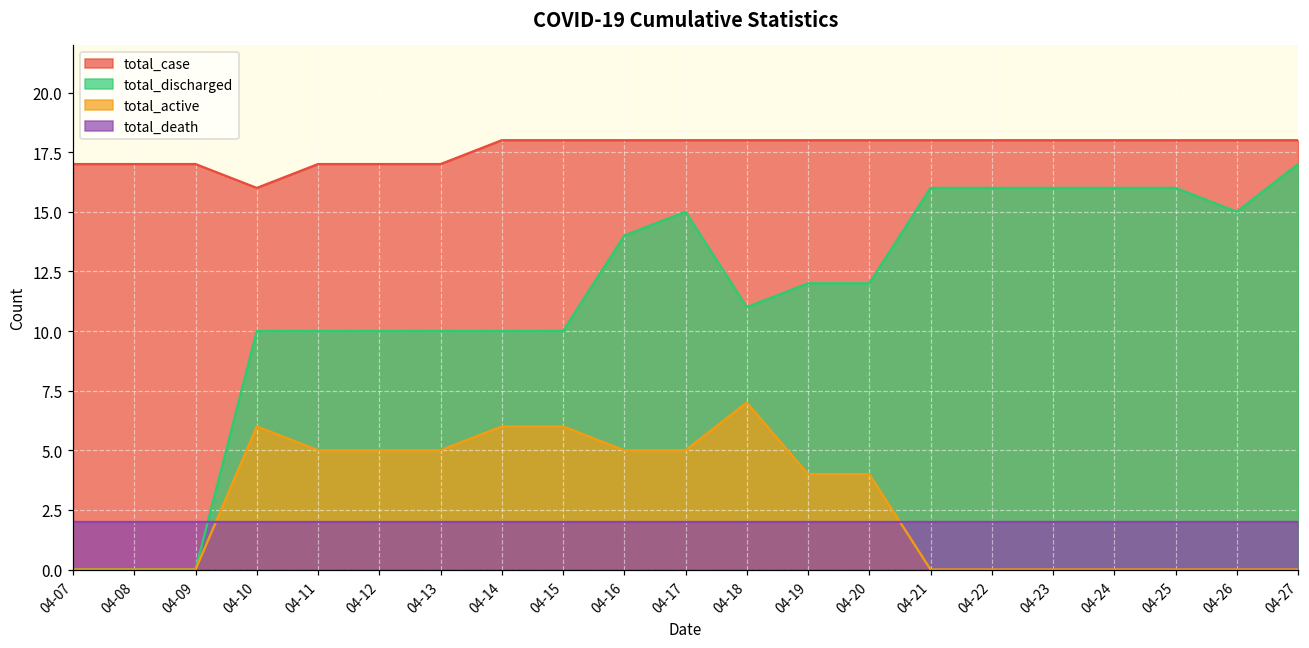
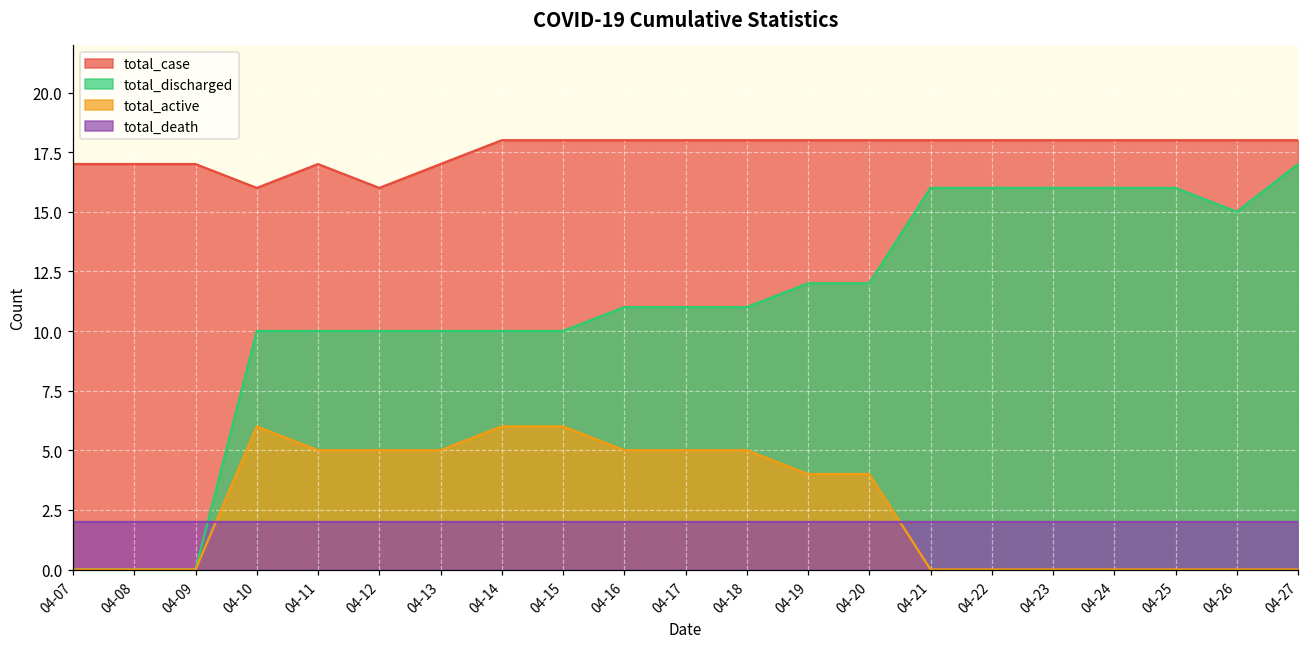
  {
    "total_case": {
      "04-07": 17,
      "04-08": 17,
      "04-09": 17,
      "04-10": 16,
      "04-11": 17,
-     "04-12": 17,
+     "04-12": 16,
      "04-13": 17,
      "04-14": 18,
      "04-15": 18,
      "04-16": 18,
      "04-17": 18,
      "04-18": 18,
      "04-19": 18,
      "04-20": 18,
      "04-21": 18,
      "04-22": 18,
      "04-23": 18,
      "04-24": 18,
      "04-25": 18,
      "04-26": 18,
      "04-27": 18
    },
    "total_discharged": {
      "04-10": 10,
      "04-11": 10,
      "04-12": 10,
      "04-13": 10,
      "04-14": 10,
      "04-15": 10,
-     "04-16": 14,
-     "04-17": 15,
+     "04-16": 11,
+     "04-17": 11,
      "04-18": 11,
      "04-19": 12,
      "04-20": 12,
      "04-21": 16,
      "04-22": 16,
      "04-23": 16,
      "04-24": 16,
      "04-25": 16,
      "04-26": 15,
      "04-27": 17
    },
    "total_active": {
      "04-10": 6,
      "04-11": 5,
      "04-12": 5,
      "04-13": 5,
      "04-14": 6,
      "04-15": 6,
      "04-16": 5,
      "04-17": 5,
-     "04-18": 7,
+     "04-18": 5,
      "04-19": 4,
      "04-20": 4,
      "04-21": 0,
      "04-22": 0,
      "04-23": 0,
      "04-24": 0,
      "04-25": 0,
      "04-26": 0,
      "04-27": 0
    },
    "total_death": {
      "04-07": 2,
      "04-08": 2,
      "04-09": 2,
      "04-10": 2,
      "04-11": 2,
      "04-12": 2,
      "04-13": 2,
      "04-14": 2,
      "04-15": 2,
      "04-16": 2,
      "04-17": 2,
      "04-18": 2,
      "04-19": 2,
      "04-20": 2,
      "04-21": 2,
      "04-22": 2,
      "04-23": 2,
      "04-24": 2,
      "04-25": 2,
      "04-26": 2,
      "04-27": 2
    }
  }
